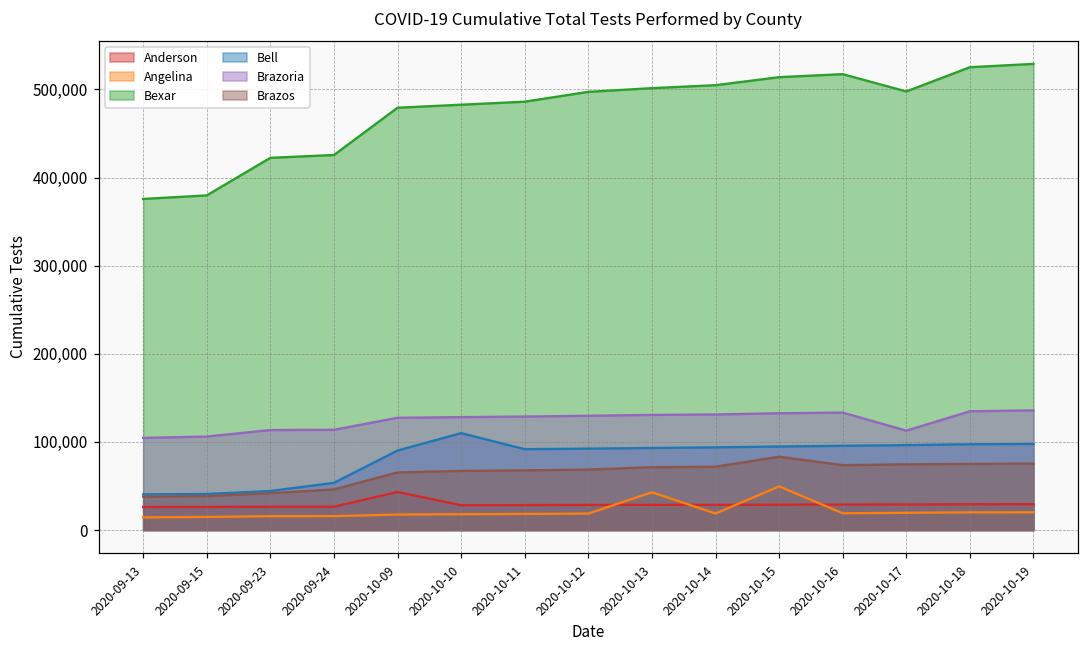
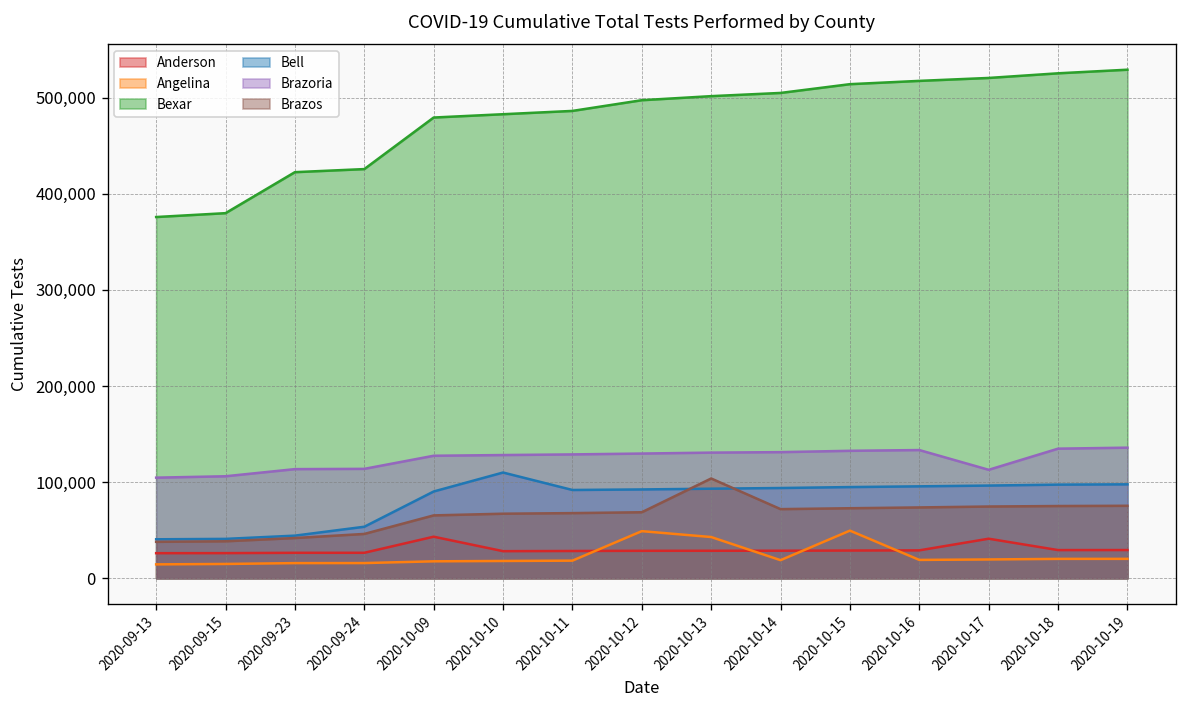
  {
    "Anderson": {
      "2020-09-13": "30,000",
      "2020-09-15": "30,000",
      "2020-09-23": "30,000",
      "2020-09-24": "30,000",
      "2020-10-09": "40,000",
      "2020-10-10": "30,000",
      "2020-10-11": "30,000",
      "2020-10-12": "30,000",
      "2020-10-13": "30,000",
      "2020-10-14": "30,000",
      "2020-10-15": "30,000",
      "2020-10-16": "30,000",
-     "2020-10-17": "30,000",
+     "2020-10-17": "40,000",
      "2020-10-18": "30,000",
      "2020-10-19": "30,000"
    },
    "Angelina": {
      "2020-09-13": "10,000",
      "2020-09-15": "10,000",
      "2020-09-23": "20,000",
      "2020-09-24": "20,000",
      "2020-10-09": "20,000",
      "2020-10-10": "20,000",
      "2020-10-11": "20,000",
-     "2020-10-12": "20,000",
+     "2020-10-12": "50,000",
      "2020-10-13": "40,000",
      "2020-10-14": "20,000",
      "2020-10-15": "50,000",
      "2020-10-16": "20,000",
      "2020-10-17": "20,000",
      "2020-10-18": "20,000",
      "2020-10-19": "20,000"
    },
    "Bexar": {
      "2020-09-13": "380,000",
      "2020-09-15": "380,000",
      "2020-09-23": "420,000",
      "2020-09-24": "430,000",
      "2020-10-09": "480,000",
      "2020-10-10": "480,000",
      "2020-10-11": "490,000",
      "2020-10-12": "500,000",
      "2020-10-13": "500,000",
      "2020-10-14": "500,000",
      "2020-10-15": "510,000",
      "2020-10-16": "520,000",
-     "2020-10-17": "500,000",
+     "2020-10-17": "520,000",
      "2020-10-18": "530,000",
      "2020-10-19": "530,000"
    },
    "Bell": {
      "2020-09-24": "50,000",
      "2020-10-09": "90,000",
      "2020-10-10": "110,000",
      "2020-10-11": "90,000",
      "2020-10-12": "90,000",
      "2020-10-13": "90,000",
      "2020-10-14": "90,000",
      "2020-10-15": "90,000",
      "2020-10-16": "100,000",
      "2020-10-17": "100,000",
      "2020-10-18": "100,000",
      "2020-10-19": "100,000"
    },
    "Brazoria": {
      "2020-09-13": "100,000",
      "2020-09-15": "110,000",
      "2020-09-23": "110,000",
      "2020-09-24": "110,000",
      "2020-10-09": "130,000",
      "2020-10-10": "130,000",
      "2020-10-11": "130,000",
      "2020-10-12": "130,000",
      "2020-10-13": "130,000",
      "2020-10-14": "130,000",
      "2020-10-15": "130,000",
      "2020-10-16": "130,000",
      "2020-10-17": "110,000",
      "2020-10-18": "130,000",
      "2020-10-19": "140,000"
    },
    "Brazos": {
      "2020-09-24": "50,000",
      "2020-10-09": "70,000",
      "2020-10-10": "70,000",
      "2020-10-11": "70,000",
      "2020-10-12": "70,000",
-     "2020-10-13": "70,000",
+     "2020-10-13": "100,000",
      "2020-10-14": "70,000",
-     "2020-10-15": "80,000",
+     "2020-10-15": "70,000",
      "2020-10-16": "70,000",
      "2020-10-17": "70,000",
      "2020-10-18": "80,000",
      "2020-10-19": "80,000"
    }
  }
